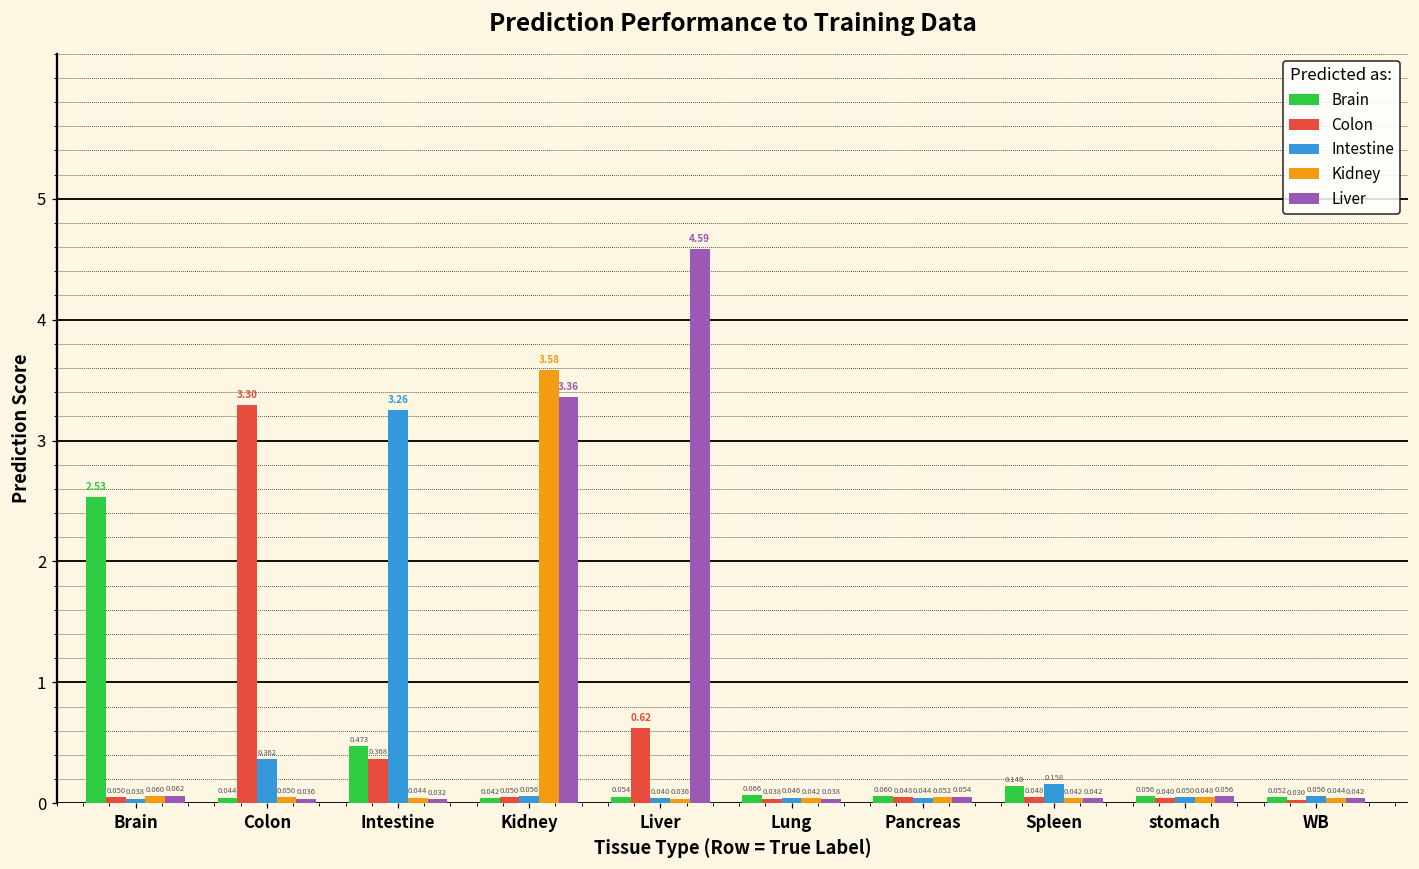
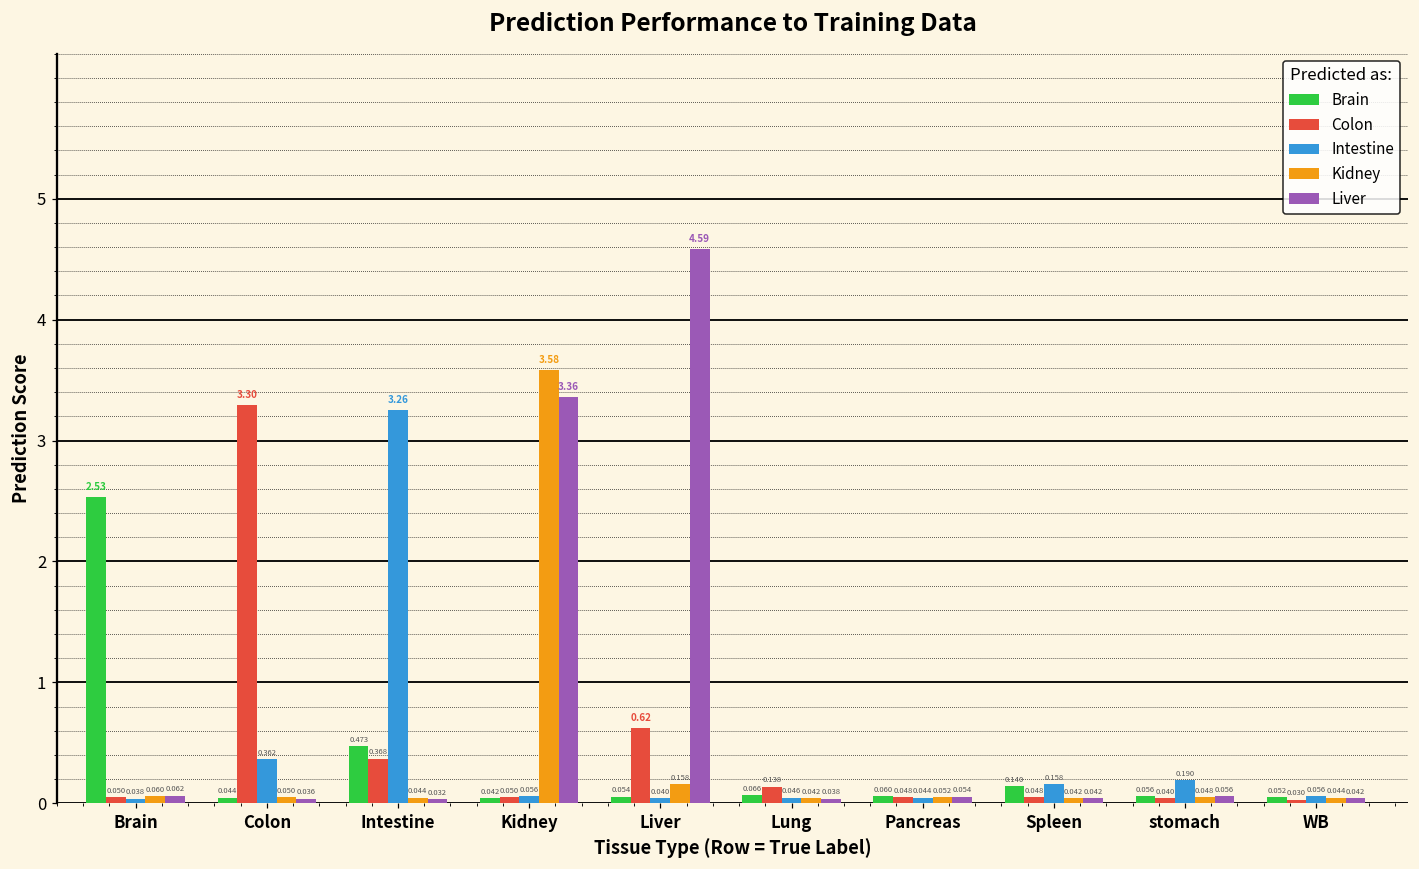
  {
    "Brain": {
      "Brain": 2.53,
      "Colon": 0.044,
      "Intestine": 0.473,
      "Kidney": 0.042,
      "Liver": 0.054,
      "Lung": 0.066,
      "Pancreas": 0.060,
      "Spleen": 0.140,
      "stomach": 0.056,
      "WB": 0.052
    },
    "Colon": {
      "Brain": 0.050,
      "Colon": 3.30,
      "Intestine": 0.368,
      "Kidney": 0.050,
      "Liver": 0.62,
-     "Lung": 0.038,
+     "Lung": 0.138,
      "Pancreas": 0.048,
      "Spleen": 0.048,
      "stomach": 0.040,
      "WB": 0.030
    },
    "Intestine": {
      "Brain": 0.038,
      "Colon": 0.362,
      "Intestine": 3.26,
      "Kidney": 0.056,
      "Liver": 0.040,
      "Lung": 0.046,
      "Pancreas": 0.044,
      "Spleen": 0.158,
-     "stomach": 0.050,
+     "stomach": 0.190,
      "WB": 0.056
    },
    "Kidney": {
      "Brain": 0.060,
      "Colon": 0.050,
      "Intestine": 0.044,
      "Kidney": 3.58,
-     "Liver": 0.036,
+     "Liver": 0.158,
      "Lung": 0.042,
      "Pancreas": 0.052,
      "Spleen": 0.042,
      "stomach": 0.048,
      "WB": 0.044
    },
    "Liver": {
      "Brain": 0.062,
      "Colon": 0.036,
      "Intestine": 0.032,
      "Kidney": 3.36,
      "Liver": 4.59,
      "Lung": 0.038,
      "Pancreas": 0.054,
      "Spleen": 0.042,
      "stomach": 0.056,
      "WB": 0.042
    }
  }
